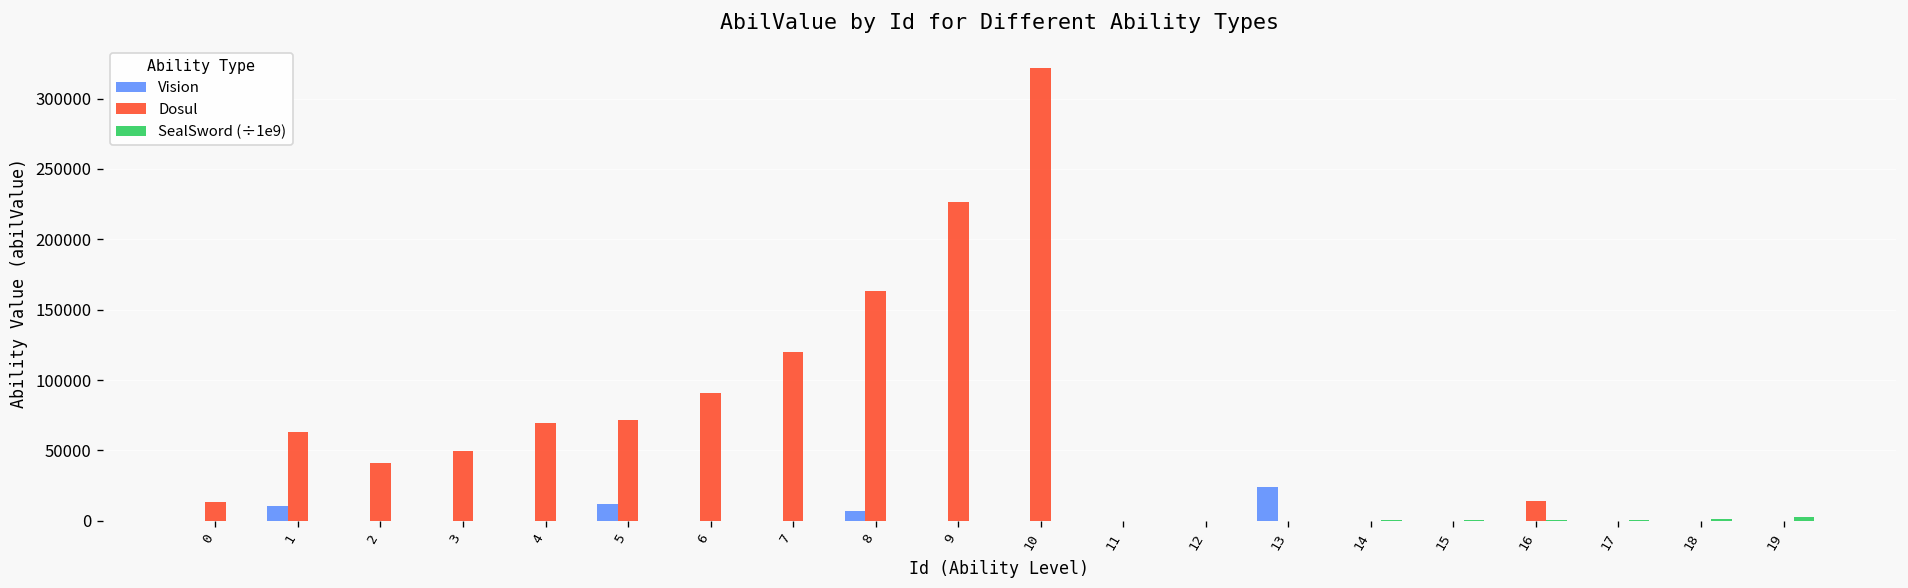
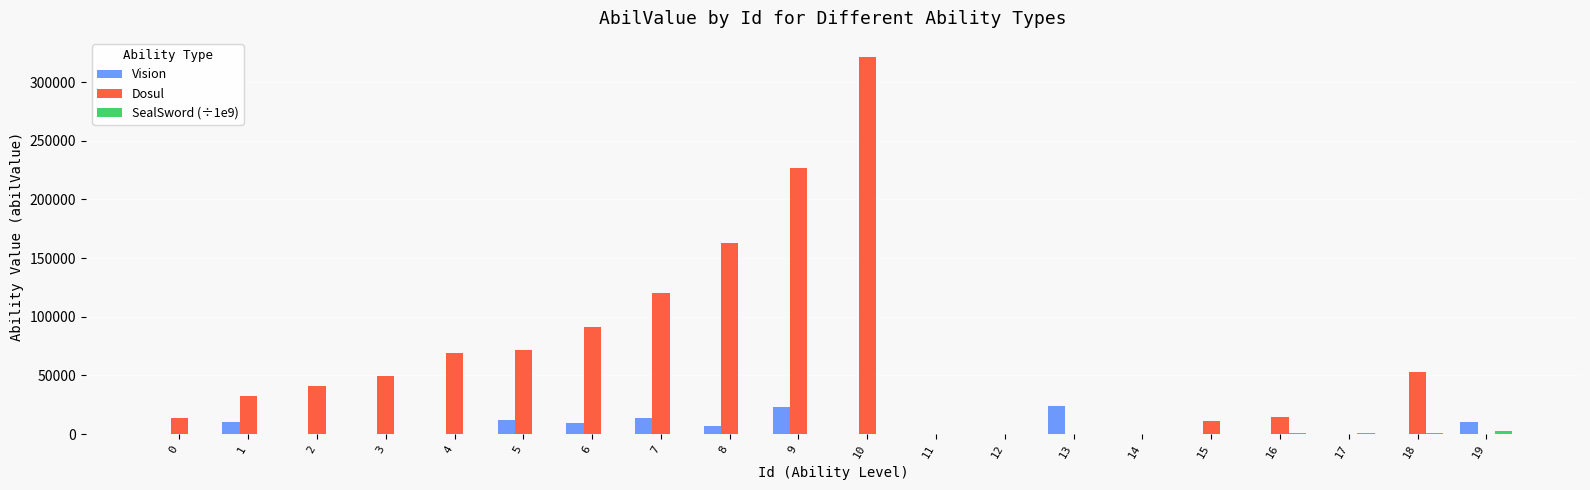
  {
    "Vision": {
      "1": 10000,
      "5": 12000,
-     "6": 0,
-     "7": 0,
+     "6": 9000,
+     "7": 14000,
      "8": 7000,
-     "9": 0,
+     "9": 23000,
      "13": 24000,
-     "19": 0
+     "19": 10000
    },
    "Dosul": {
      "0": 13000,
-     "1": 63000,
+     "1": 33000,
      "2": 41000,
      "3": 50000,
      "4": 69000,
      "5": 72000,
      "6": 91000,
      "7": 120000,
      "8": 163000,
      "9": 227000,
      "10": 322000,
      "11": 0,
      "12": 0,
      "13": 0,
      "14": 0,
-     "15": 0,
+     "15": 11000,
      "16": 14000,
      "17": 0,
-     "18": 0,
+     "18": 53000,
      "19": 0
    },
    "SealSword (÷1e9)": {
      "19": 3000
    }
  }
